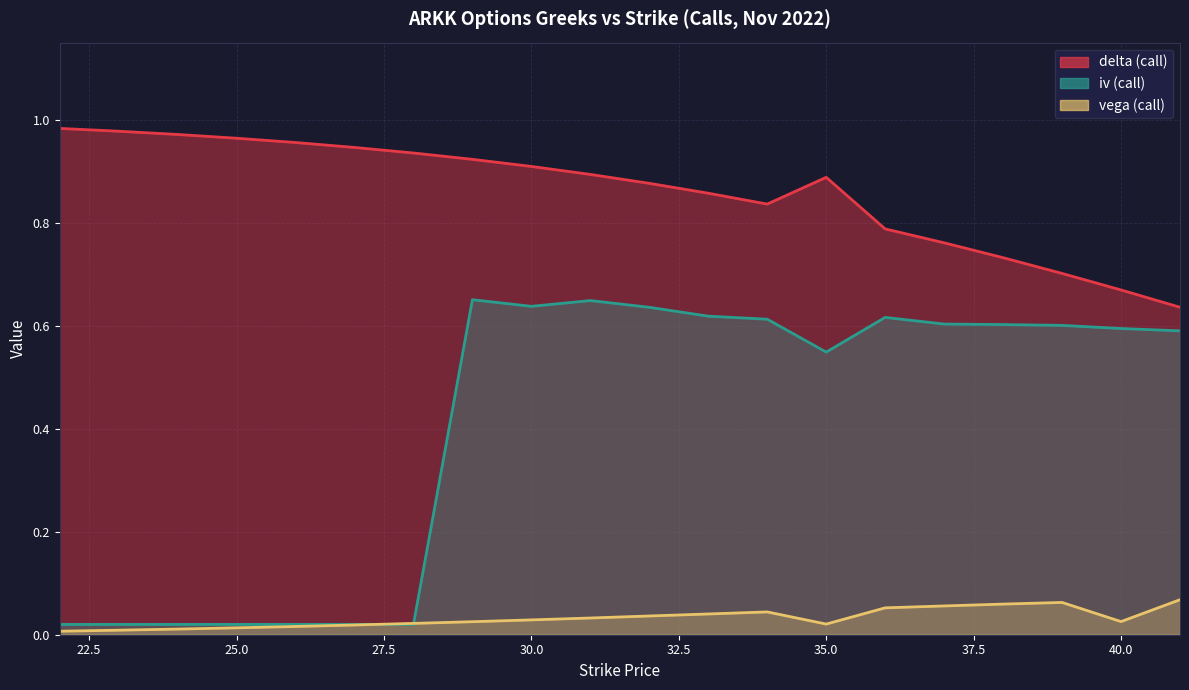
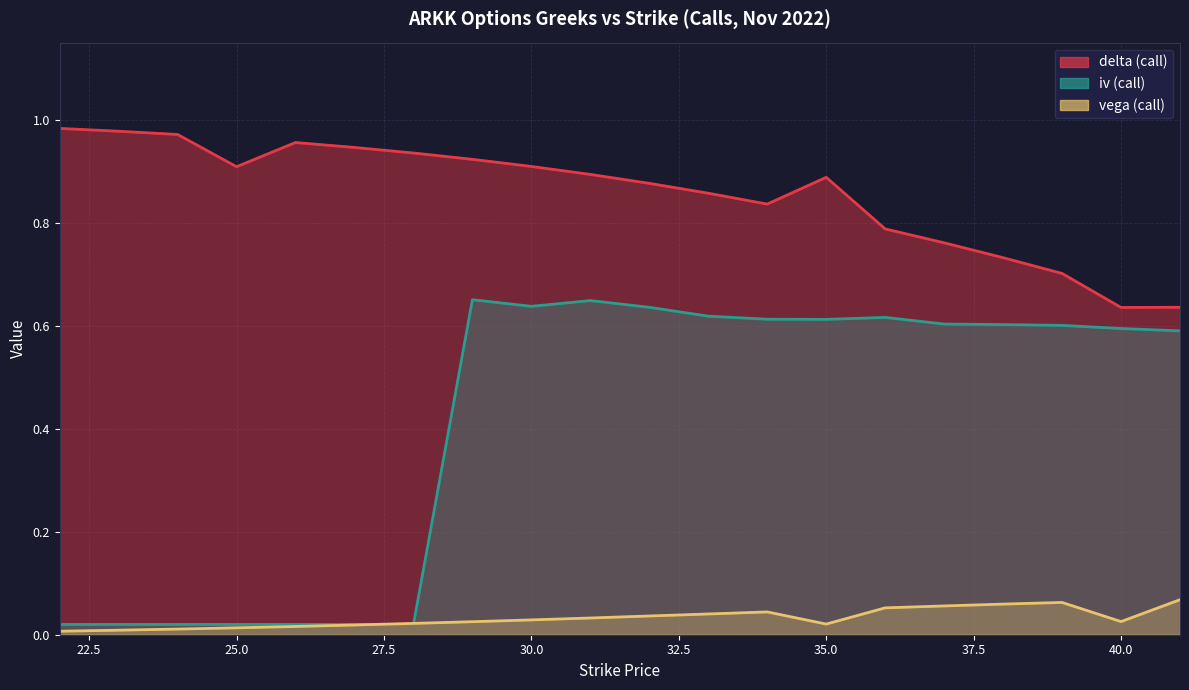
  {
    "delta (call)": {
-     "25.0": 0.96,
+     "25.0": 0.91,
      "30.0": 0.91,
      "35.0": 0.89,
-     "40.0": 0.67
+     "40.0": 0.64
    },
    "iv (call)": {
      "25.0": 0.02,
      "30.0": 0.64,
-     "35.0": 0.55,
+     "35.0": 0.61,
      "40.0": 0.59
    },
    "vega (call)": {
      "25.0": 0.01,
      "30.0": 0.03,
      "35.0": 0.02,
      "40.0": 0.03
    }
  }
